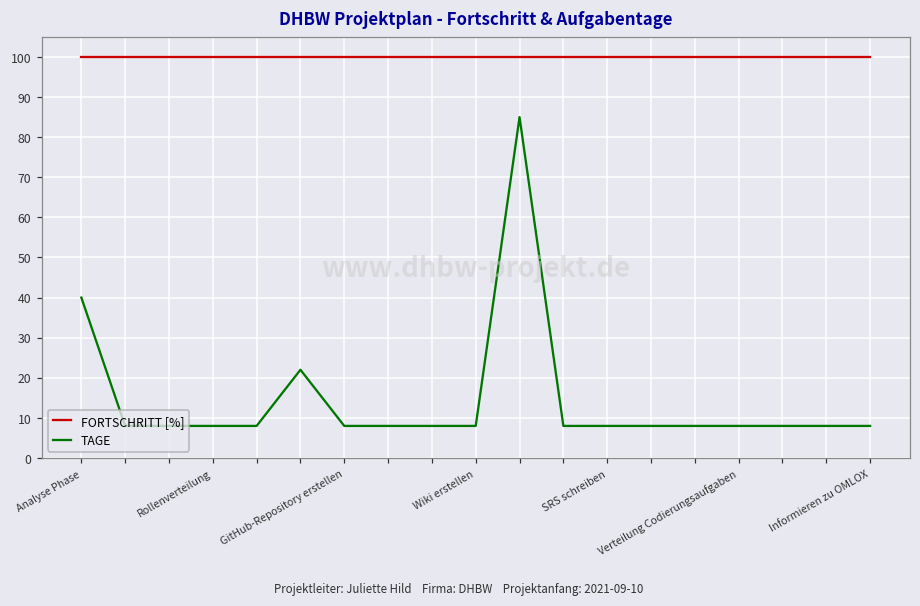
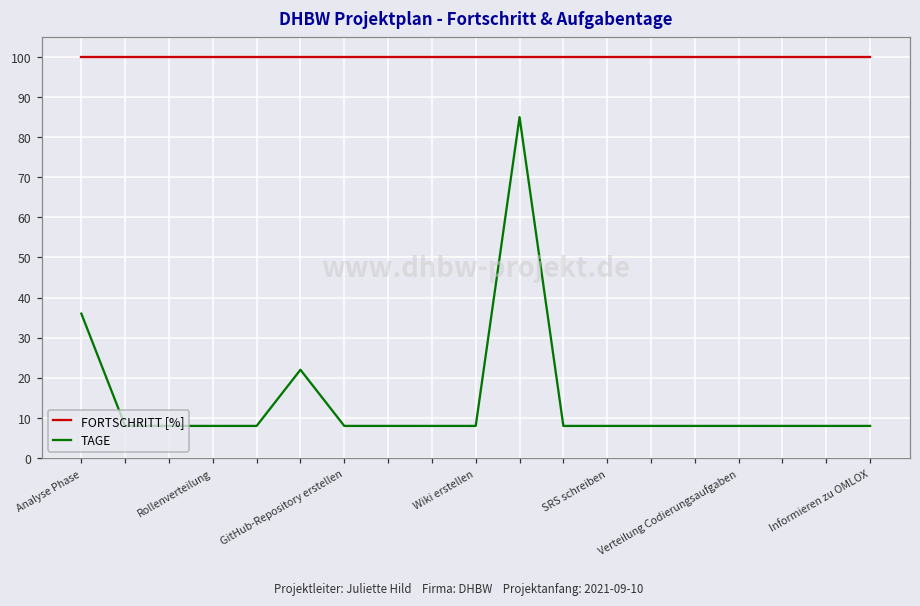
  {
    "FORTSCHRITT [%]": {
      "Analyse Phase": 100,
      "Rollenverteilung": 100,
      "GitHub-Repository erstellen": 100,
      "Wiki erstellen": 100,
      "SRS schreiben": 100,
      "Verteilung Codierungsaufgaben": 100,
      "Informieren zu OMLOX": 100
    },
    "TAGE": {
-     "Analyse Phase": 40,
+     "Analyse Phase": 36,
      "Rollenverteilung": 8,
      "GitHub-Repository erstellen": 8,
      "Wiki erstellen": 8,
      "SRS schreiben": 8,
      "Verteilung Codierungsaufgaben": 8,
      "Informieren zu OMLOX": 8
    }
  }
